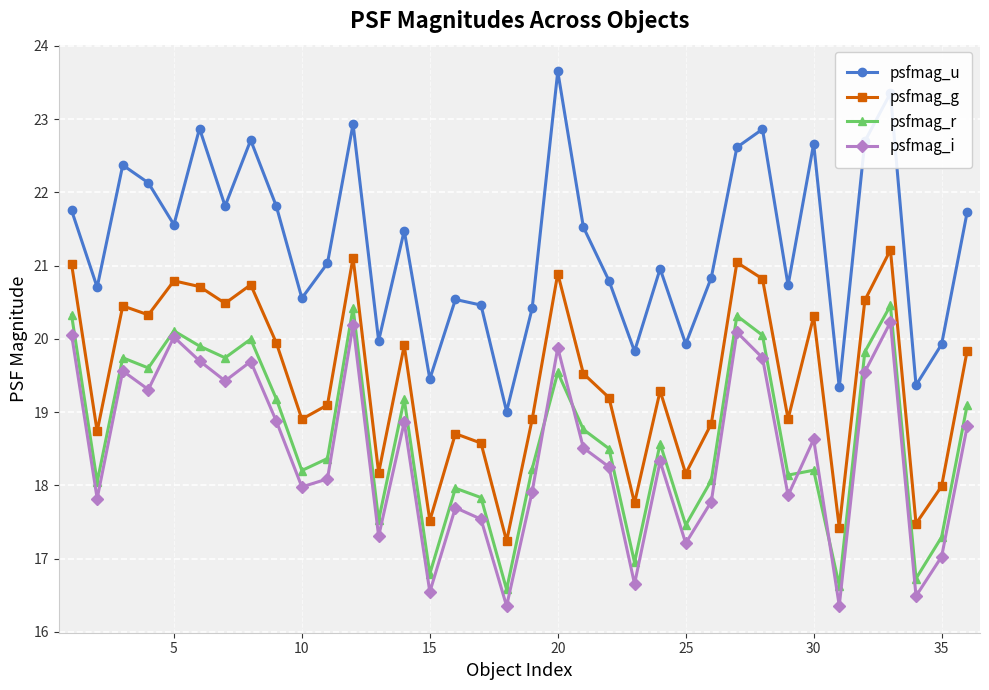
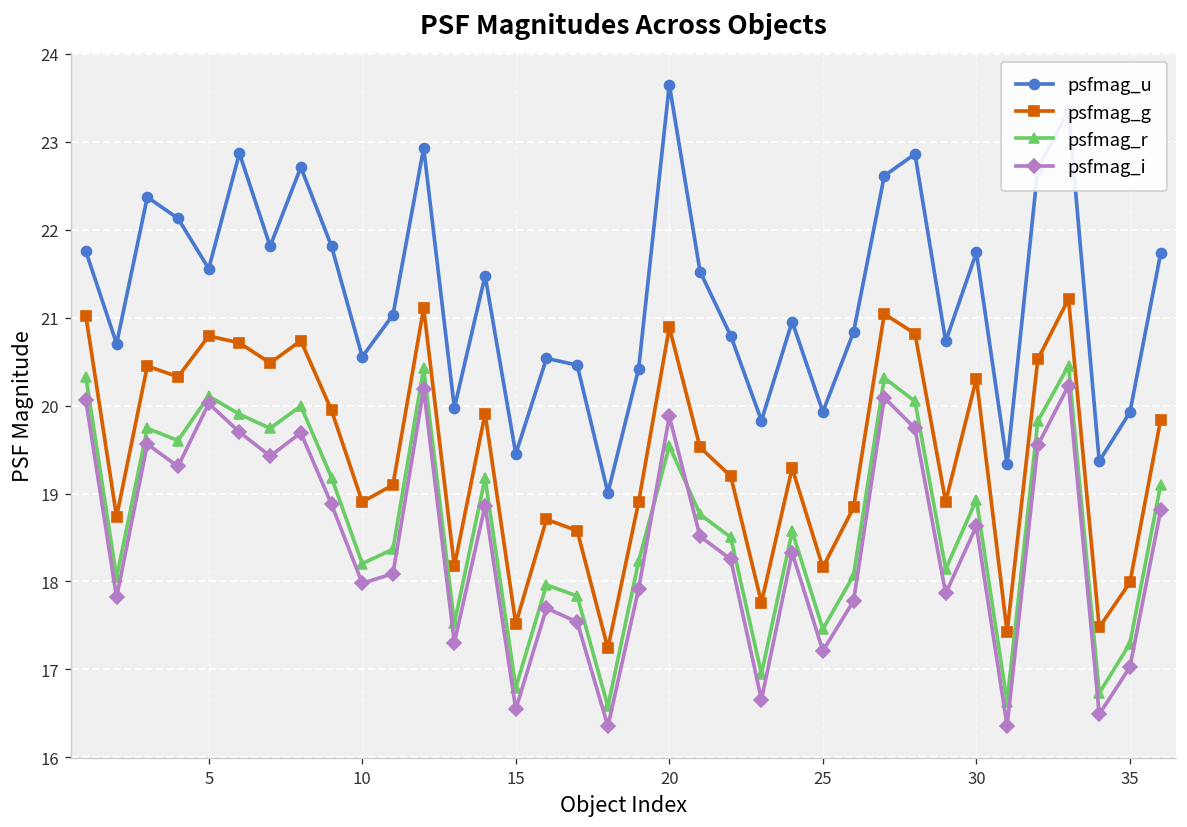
  {
    "psfmag_u": {
      "5": 21.6,
      "10": 20.6,
      "15": 19.5,
      "20": 23.7,
      "25": 19.9,
-     "30": 22.7,
+     "30": 21.7,
      "35": 19.9
    },
    "psfmag_g": {
      "5": 20.8,
      "10": 18.9,
      "15": 17.5,
      "20": 20.9,
      "25": 18.2,
      "30": 20.3,
      "35": 18.0
    },
    "psfmag_r": {
      "5": 20.1,
      "10": 18.2,
      "15": 16.8,
      "20": 19.5,
      "25": 17.5,
-     "30": 18.2,
+     "30": 18.9,
      "35": 17.3
    },
    "psfmag_i": {
      "5": 20.0,
      "10": 18.0,
      "15": 16.5,
      "20": 19.9,
      "25": 17.2,
      "30": 18.6,
      "35": 17.0
    }
  }
